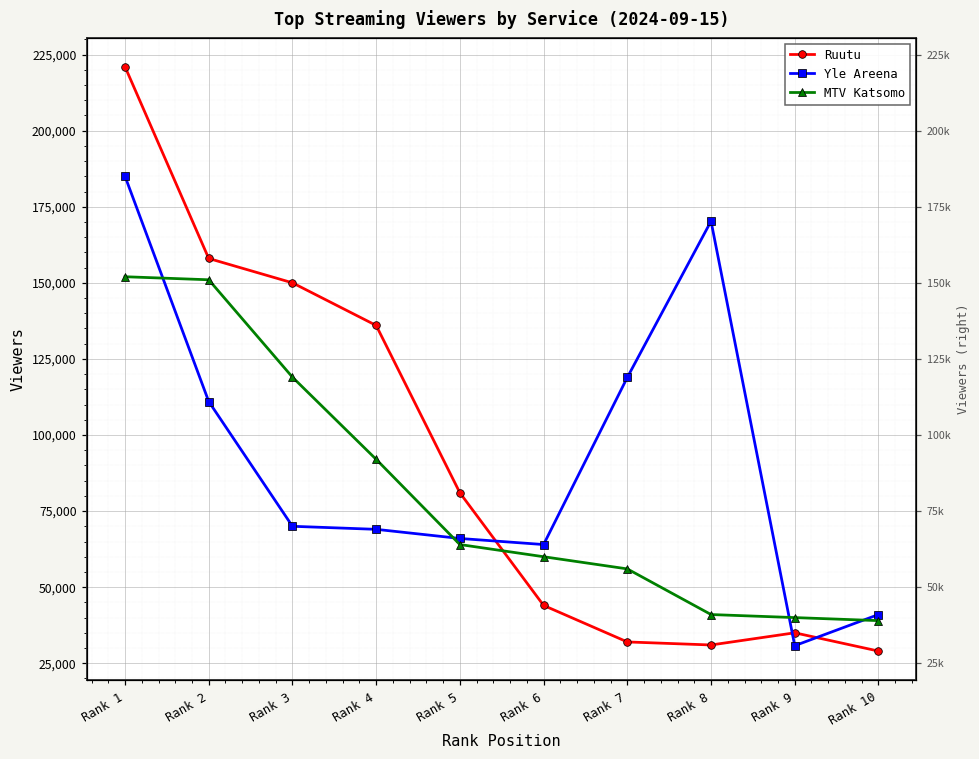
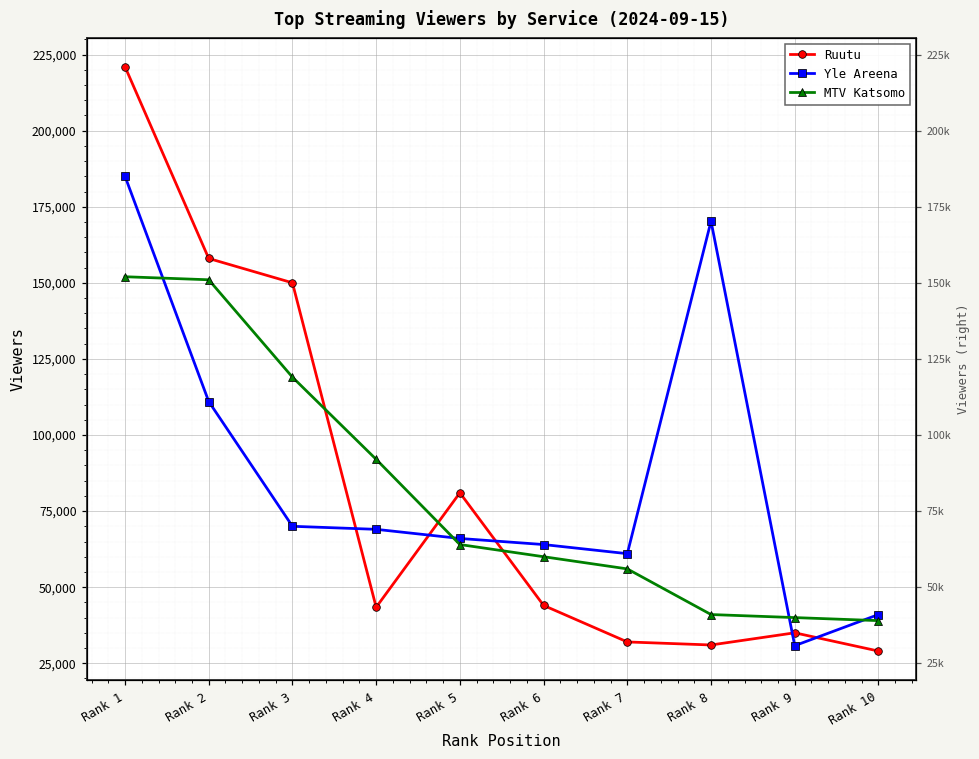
  {
    "Ruutu": {
      "Rank 1": "221,000",
      "Rank 2": "158,000",
      "Rank 3": "150,000",
-     "Rank 4": "136,000",
+     "Rank 4": "43,000",
      "Rank 5": "81,000",
      "Rank 6": "44,000",
      "Rank 7": "32,000",
      "Rank 8": "31,000",
      "Rank 9": "35,000",
      "Rank 10": "29,000"
    },
    "Yle Areena": {
      "Rank 1": "185,000",
      "Rank 2": "111,000",
      "Rank 3": "70,000",
      "Rank 4": "69,000",
      "Rank 5": "66,000",
      "Rank 6": "64,000",
-     "Rank 7": "119,000",
+     "Rank 7": "61,000",
      "Rank 8": "170,000",
      "Rank 9": "31,000",
      "Rank 10": "41,000"
    },
    "MTV Katsomo": {
      "Rank 1": "152,000",
      "Rank 2": "151,000",
      "Rank 3": "119,000",
      "Rank 4": "92,000",
      "Rank 5": "64,000",
      "Rank 6": "60,000",
      "Rank 7": "56,000",
      "Rank 8": "41,000",
      "Rank 9": "40,000",
      "Rank 10": "39,000"
    }
  }
